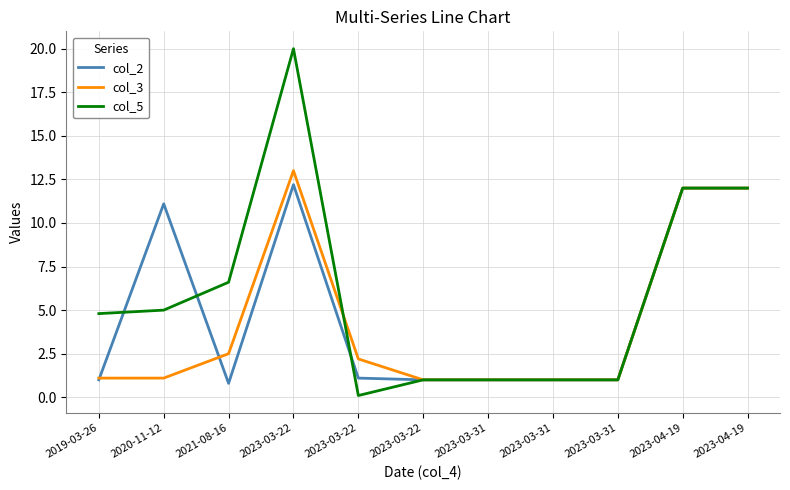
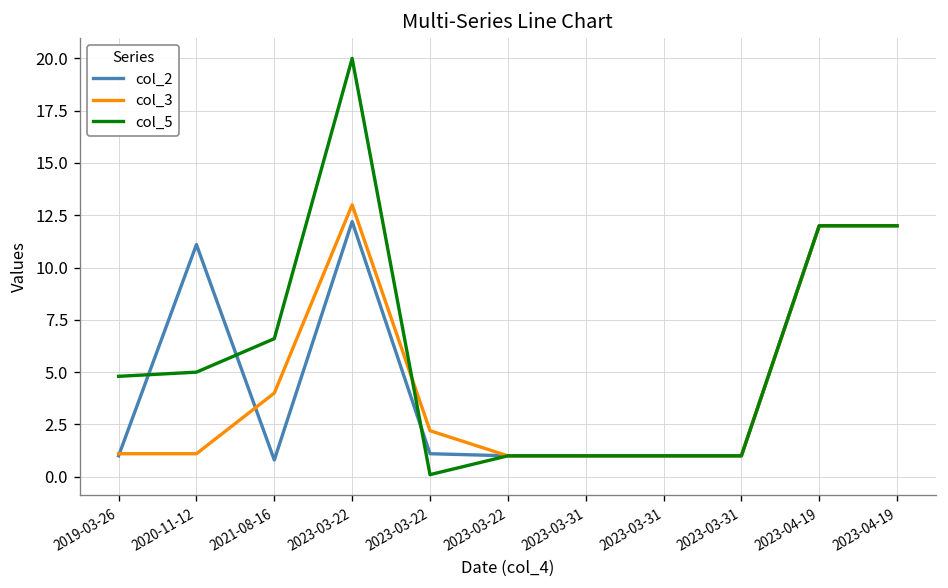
  {
    "col_2": {
      "2020-11-12": 11.1,
      "2021-08-16": 0.8
    },
    "col_3": {
      "2020-11-12": 1.1,
-     "2021-08-16": 2.5
+     "2021-08-16": 4.0
    },
    "col_5": {
      "2019-03-26": 4.8,
      "2020-11-12": 5.0,
      "2021-08-16": 6.6
    }
  }
